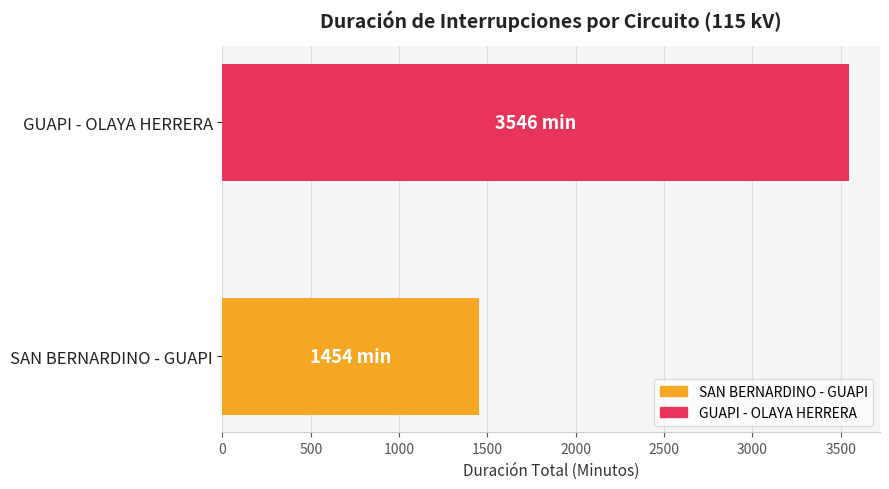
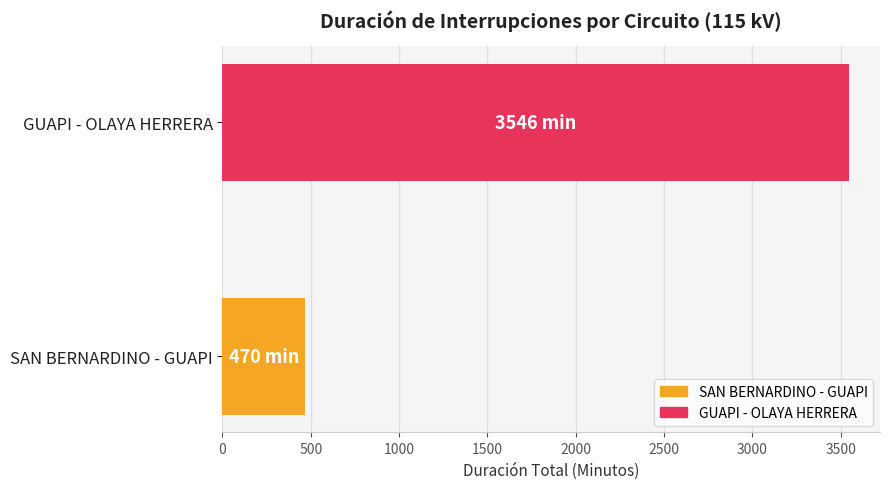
  {
    "GUAPI - OLAYA HERRERA": 3546,
-   "SAN BERNARDINO - GUAPI": 1454
+   "SAN BERNARDINO - GUAPI": 470
  }
